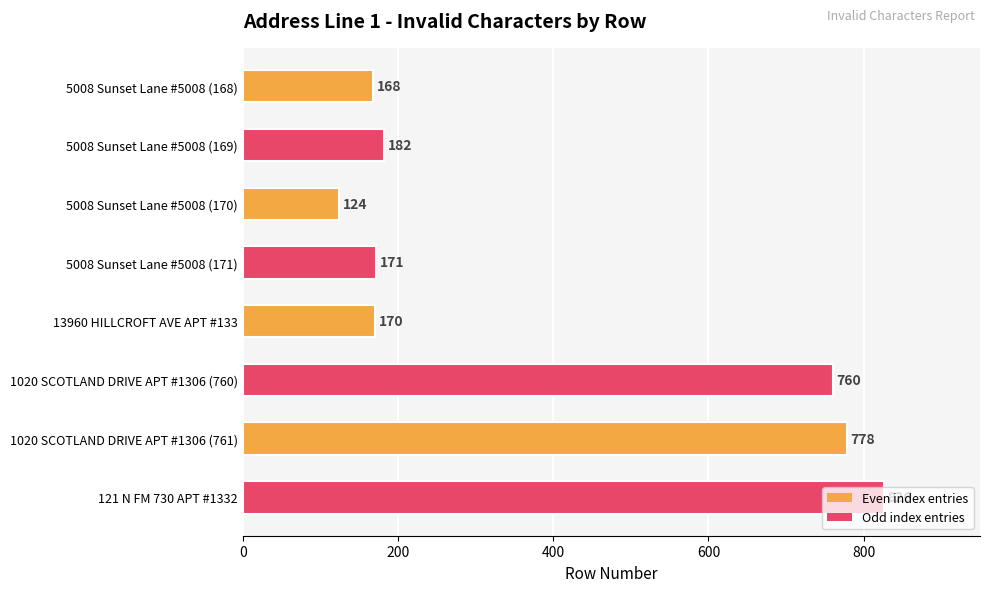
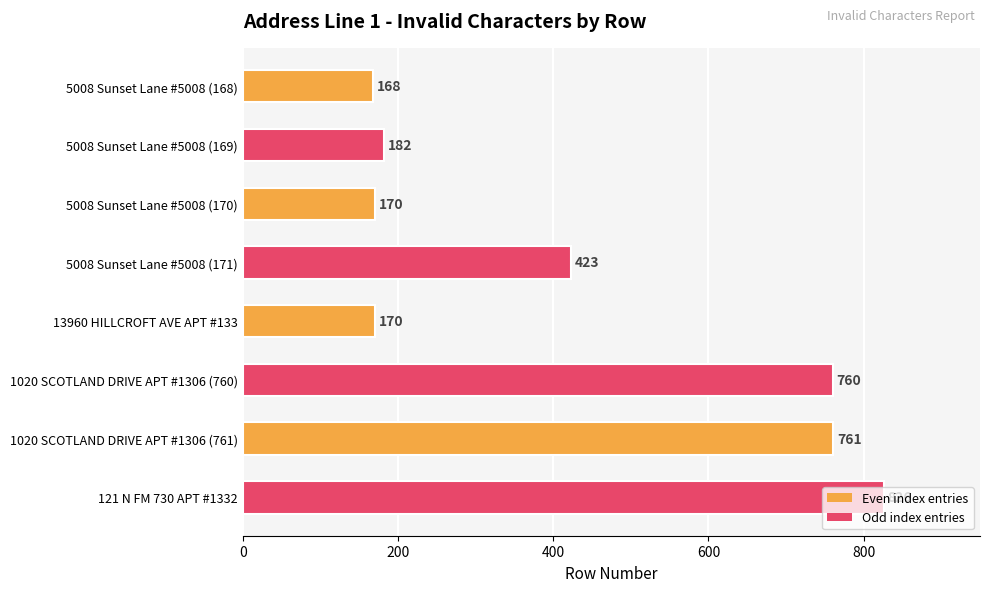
  {
    "5008 Sunset Lane #5008 (168)": 168,
    "5008 Sunset Lane #5008 (169)": 182,
-   "5008 Sunset Lane #5008 (170)": 124,
-   "5008 Sunset Lane #5008 (171)": 171,
+   "5008 Sunset Lane #5008 (170)": 170,
+   "5008 Sunset Lane #5008 (171)": 423,
    "13960 HILLCROFT AVE APT #133": 170,
    "1020 SCOTLAND DRIVE APT #1306 (760)": 760,
-   "1020 SCOTLAND DRIVE APT #1306 (761)": 778
+   "1020 SCOTLAND DRIVE APT #1306 (761)": 761
  }
